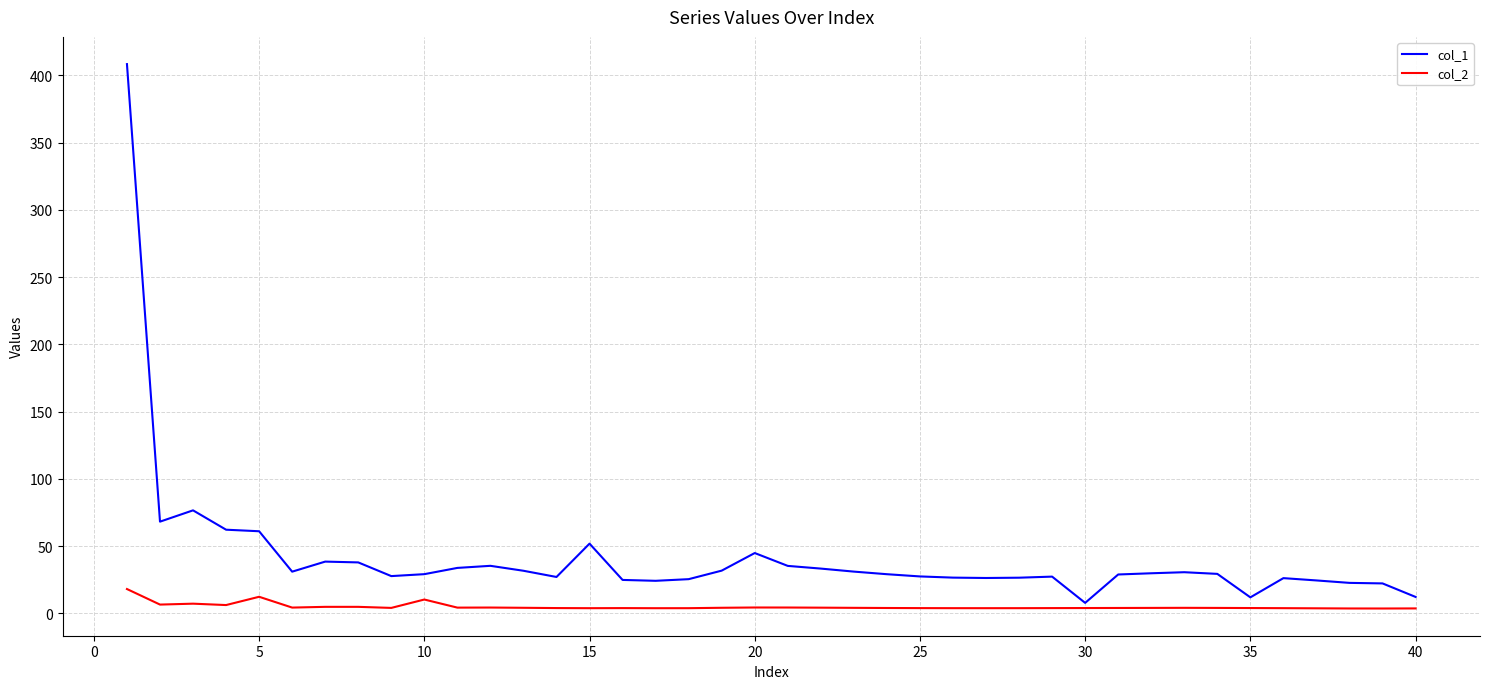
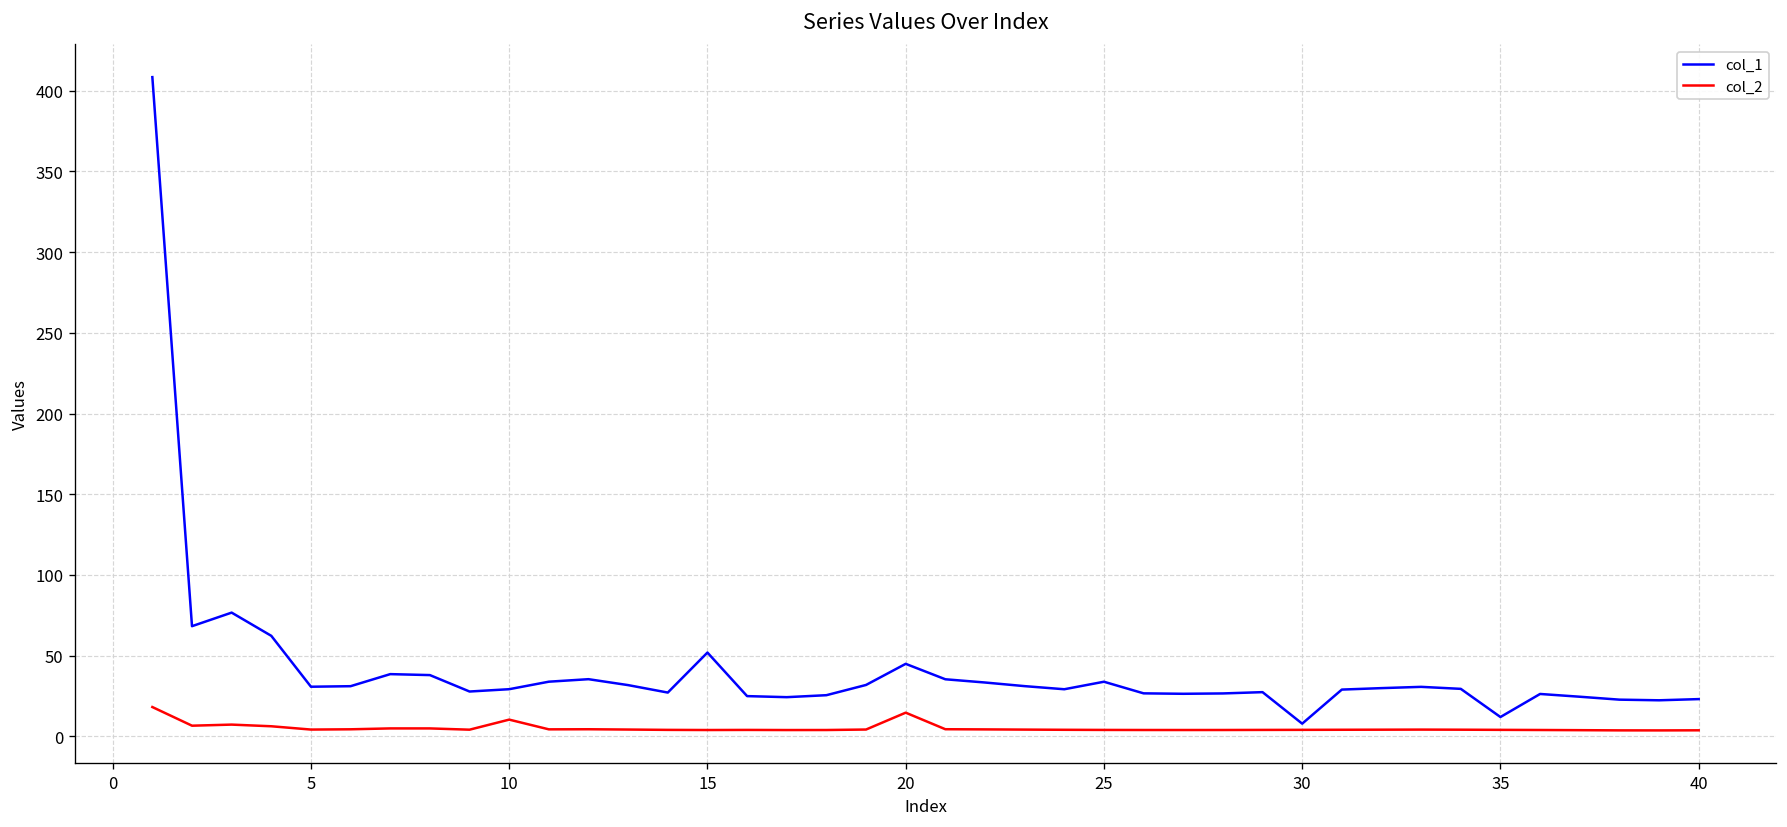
  {
    "col_1": {
-     "5": 61,
+     "5": 31,
      "10": 29,
      "15": 52,
      "20": 45,
-     "25": 28,
+     "25": 34,
      "30": 8,
      "35": 12,
-     "40": 12
+     "40": 23
    },
    "col_2": {
-     "5": 12,
+     "5": 4,
      "10": 10,
      "15": 4,
-     "20": 4,
+     "20": 15,
      "25": 4,
      "30": 4,
      "35": 4,
      "40": 4
    }
  }
